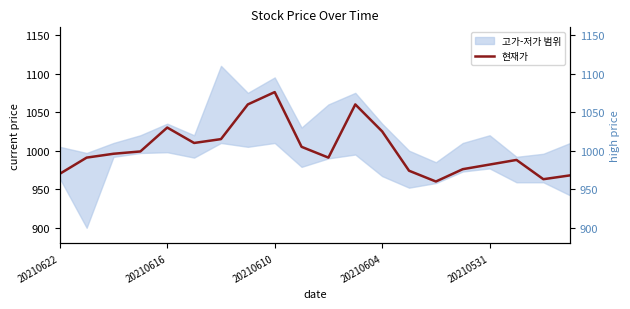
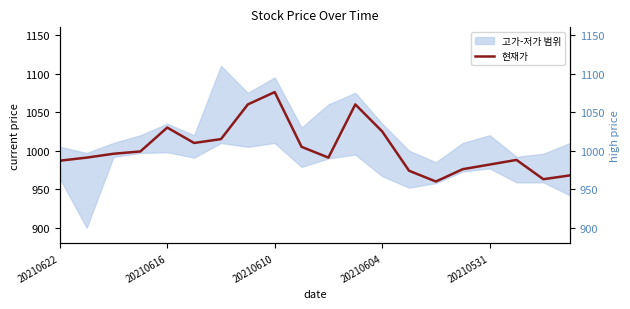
  {
    "현재가": {
-     "20210622": 970,
+     "20210622": 990,
      "20210616": 1030,
      "20210610": 1080,
      "20210604": 1030,
      "20210531": 980
    },
    "고가-저가 범위": {
      "20210622": 1010,
      "20210616": 1040,
      "20210610": 1100,
      "20210604": 1040,
      "20210531": 1020
    }
  }
